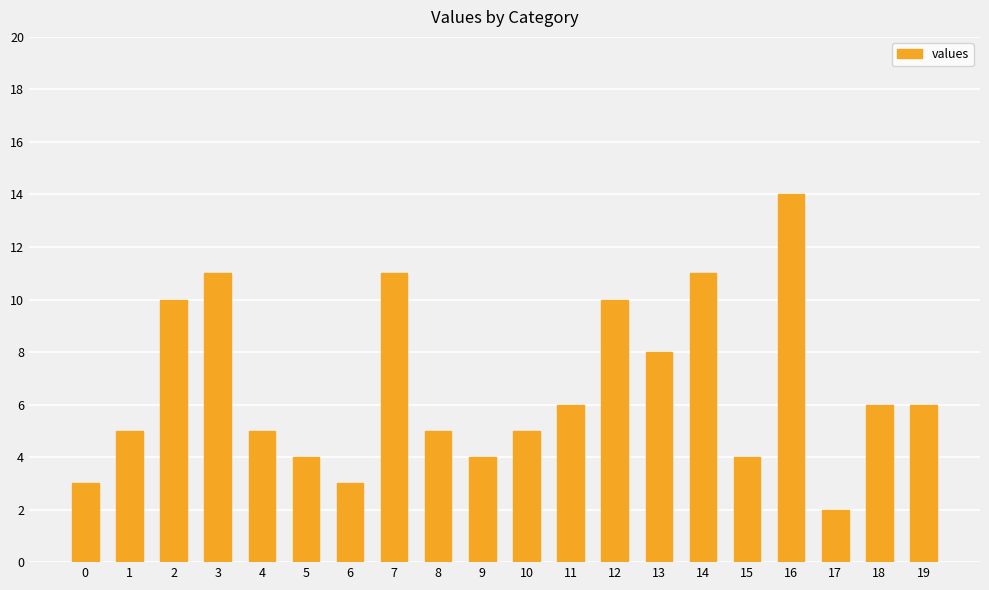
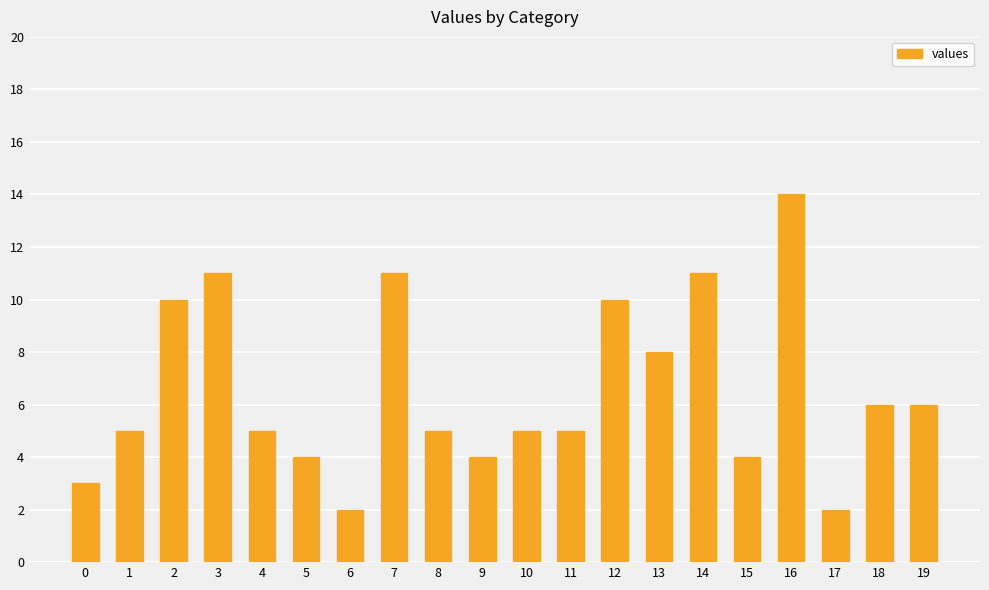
  {
    "0": 3,
    "1": 5,
    "2": 10,
    "3": 11,
    "4": 5,
    "5": 4,
-   "6": 3,
+   "6": 2,
    "7": 11,
    "8": 5,
    "9": 4,
    "10": 5,
-   "11": 6,
+   "11": 5,
    "12": 10,
    "13": 8,
    "14": 11,
    "15": 4,
    "16": 14,
    "17": 2,
    "18": 6,
    "19": 6
  }
